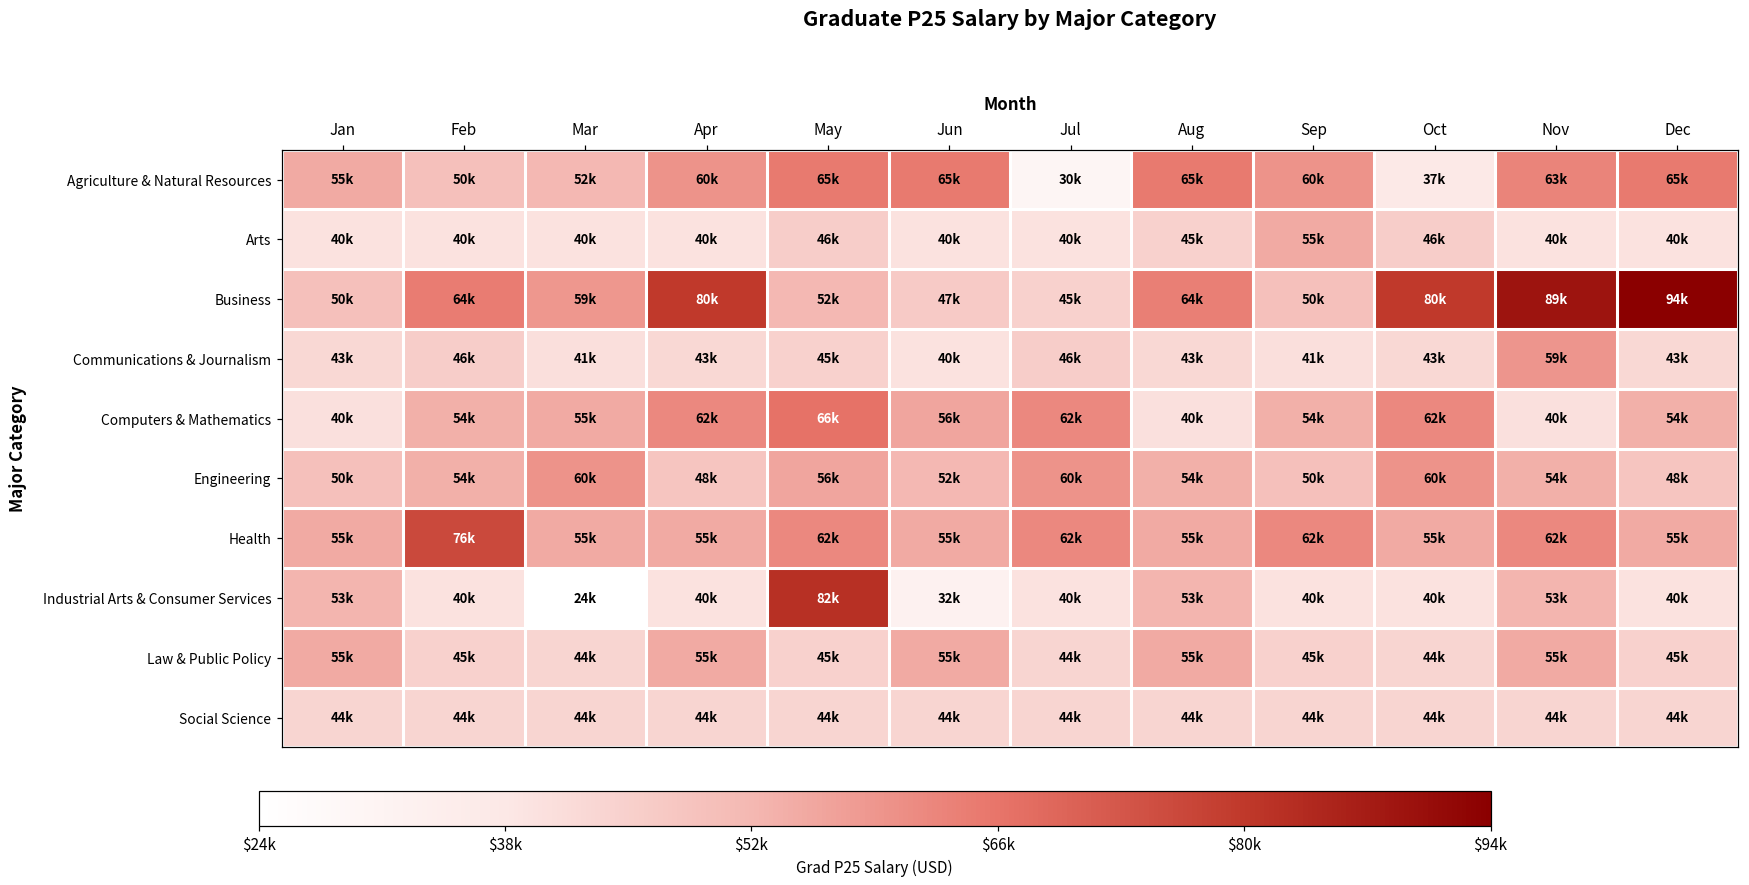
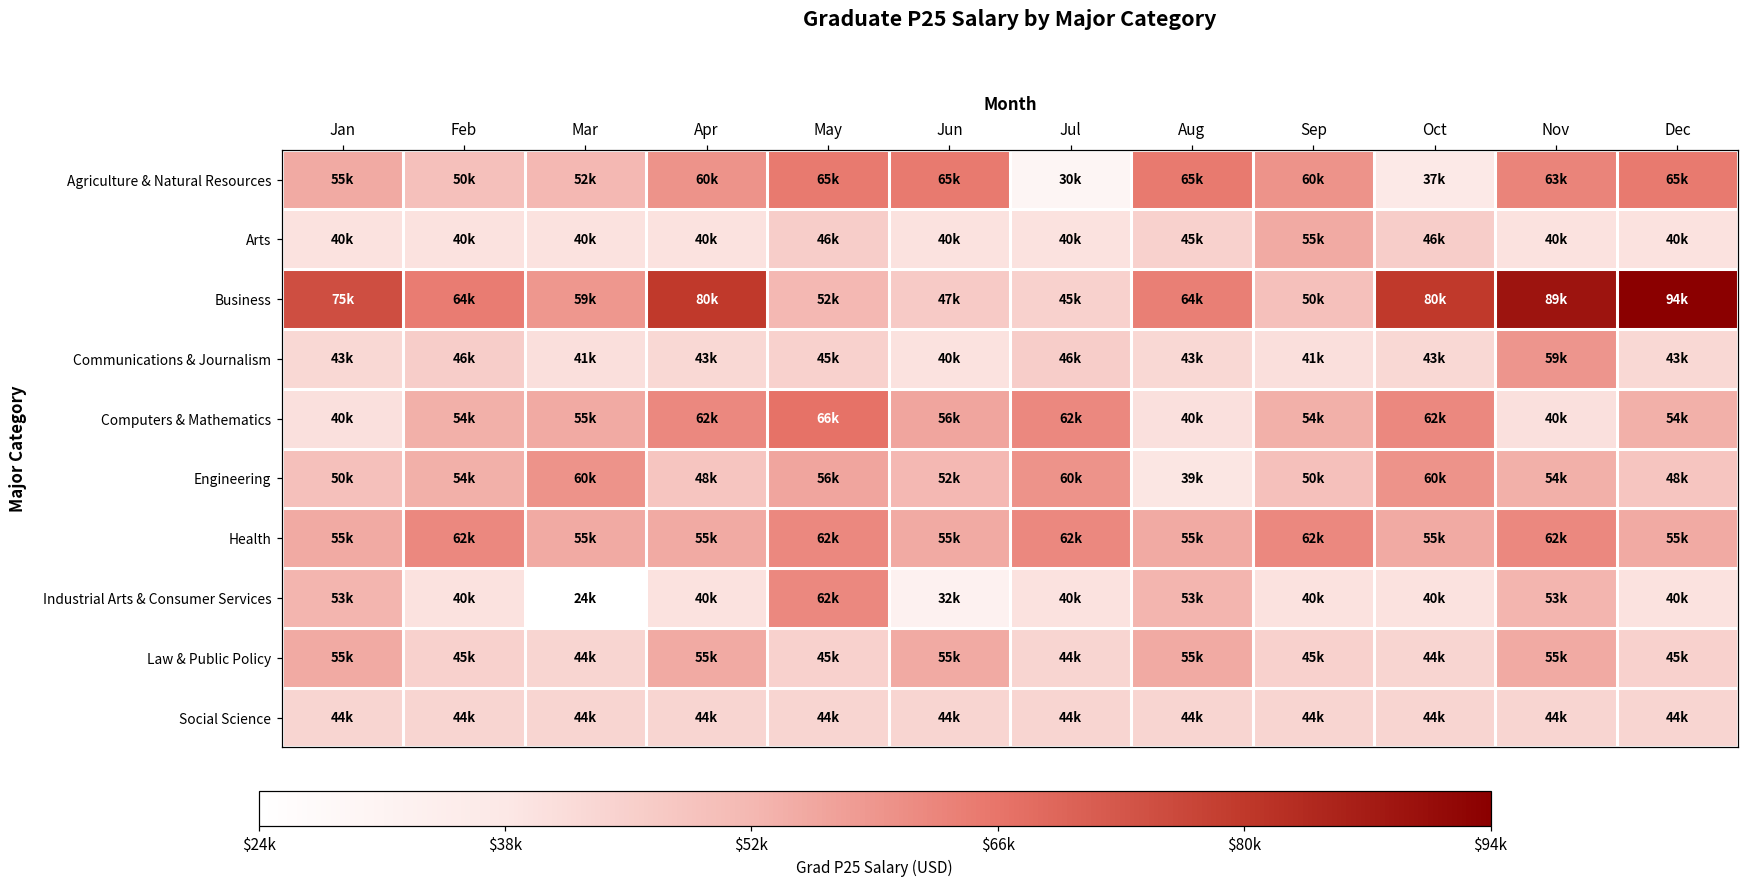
  {
    "Agriculture & Natural Resources": {
      "Jan": "55k",
      "Feb": "50k",
      "Mar": "52k",
      "Apr": "60k",
      "May": "65k",
      "Jun": "65k",
      "Jul": "30k",
      "Aug": "65k",
      "Sep": "60k",
      "Oct": "37k",
      "Nov": "63k",
      "Dec": "65k"
    },
    "Arts": {
      "Jan": "40k",
      "Feb": "40k",
      "Mar": "40k",
      "Apr": "40k",
      "May": "46k",
      "Jun": "40k",
      "Jul": "40k",
      "Aug": "45k",
      "Sep": "55k",
      "Oct": "46k",
      "Nov": "40k",
      "Dec": "40k"
    },
    "Business": {
-     "Jan": "50k",
+     "Jan": "75k",
      "Feb": "64k",
      "Mar": "59k",
      "Apr": "80k",
      "May": "52k",
      "Jun": "47k",
      "Jul": "45k",
      "Aug": "64k",
      "Sep": "50k",
      "Oct": "80k",
      "Nov": "89k",
      "Dec": "94k"
    },
    "Communications & Journalism": {
      "Jan": "43k",
      "Feb": "46k",
      "Mar": "41k",
      "Apr": "43k",
      "May": "45k",
      "Jun": "40k",
      "Jul": "46k",
      "Aug": "43k",
      "Sep": "41k",
      "Oct": "43k",
      "Nov": "59k",
      "Dec": "43k"
    },
    "Computers & Mathematics": {
      "Jan": "40k",
      "Feb": "54k",
      "Mar": "55k",
      "Apr": "62k",
      "May": "66k",
      "Jun": "56k",
      "Jul": "62k",
      "Aug": "40k",
      "Sep": "54k",
      "Oct": "62k",
      "Nov": "40k",
      "Dec": "54k"
    },
    "Engineering": {
      "Jan": "50k",
      "Feb": "54k",
      "Mar": "60k",
      "Apr": "48k",
      "May": "56k",
      "Jun": "52k",
      "Jul": "60k",
-     "Aug": "54k",
+     "Aug": "39k",
      "Sep": "50k",
      "Oct": "60k",
      "Nov": "54k",
      "Dec": "48k"
    },
    "Health": {
      "Jan": "55k",
-     "Feb": "76k",
+     "Feb": "62k",
      "Mar": "55k",
      "Apr": "55k",
      "May": "62k",
      "Jun": "55k",
      "Jul": "62k",
      "Aug": "55k",
      "Sep": "62k",
      "Oct": "55k",
      "Nov": "62k",
      "Dec": "55k"
    },
    "Industrial Arts & Consumer Services": {
      "Jan": "53k",
      "Feb": "40k",
      "Mar": "24k",
      "Apr": "40k",
-     "May": "82k",
+     "May": "62k",
      "Jun": "32k",
      "Jul": "40k",
      "Aug": "53k",
      "Sep": "40k",
      "Oct": "40k",
      "Nov": "53k",
      "Dec": "40k"
    },
    "Law & Public Policy": {
      "Jan": "55k",
      "Feb": "45k",
      "Mar": "44k",
      "Apr": "55k",
      "May": "45k",
      "Jun": "55k",
      "Jul": "44k",
      "Aug": "55k",
      "Sep": "45k",
      "Oct": "44k",
      "Nov": "55k",
      "Dec": "45k"
    },
    "Social Science": {
      "Jan": "44k",
      "Feb": "44k",
      "Mar": "44k",
      "Apr": "44k",
      "May": "44k",
      "Jun": "44k",
      "Jul": "44k",
      "Aug": "44k",
      "Sep": "44k",
      "Oct": "44k",
      "Nov": "44k",
      "Dec": "44k"
    }
  }
